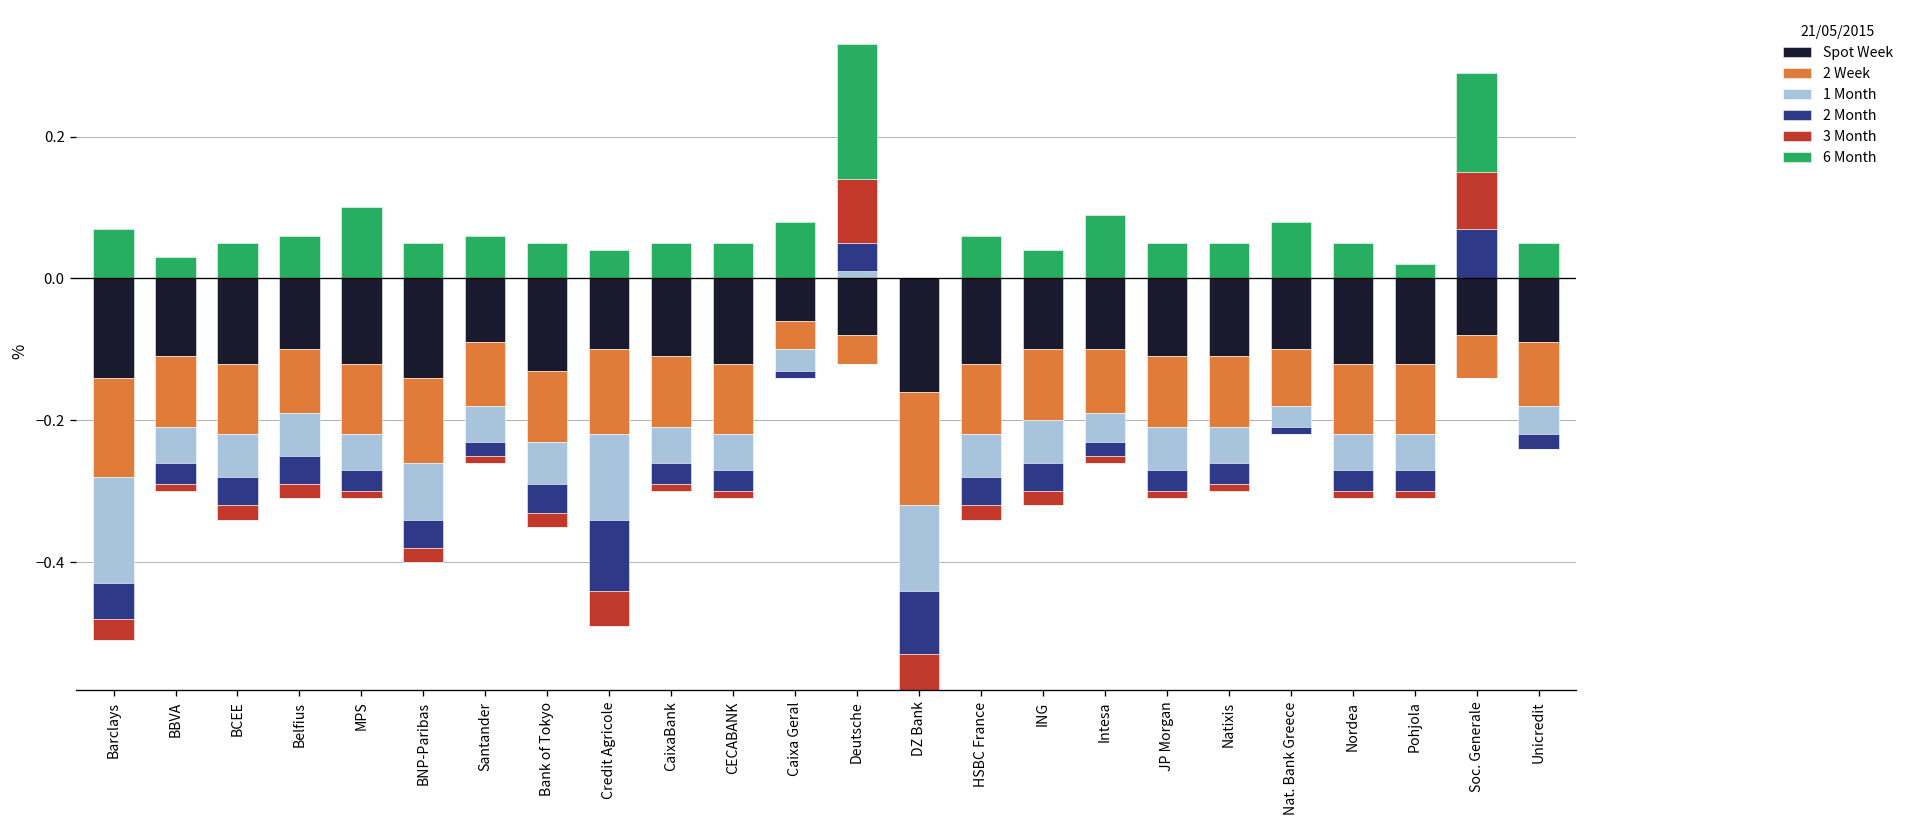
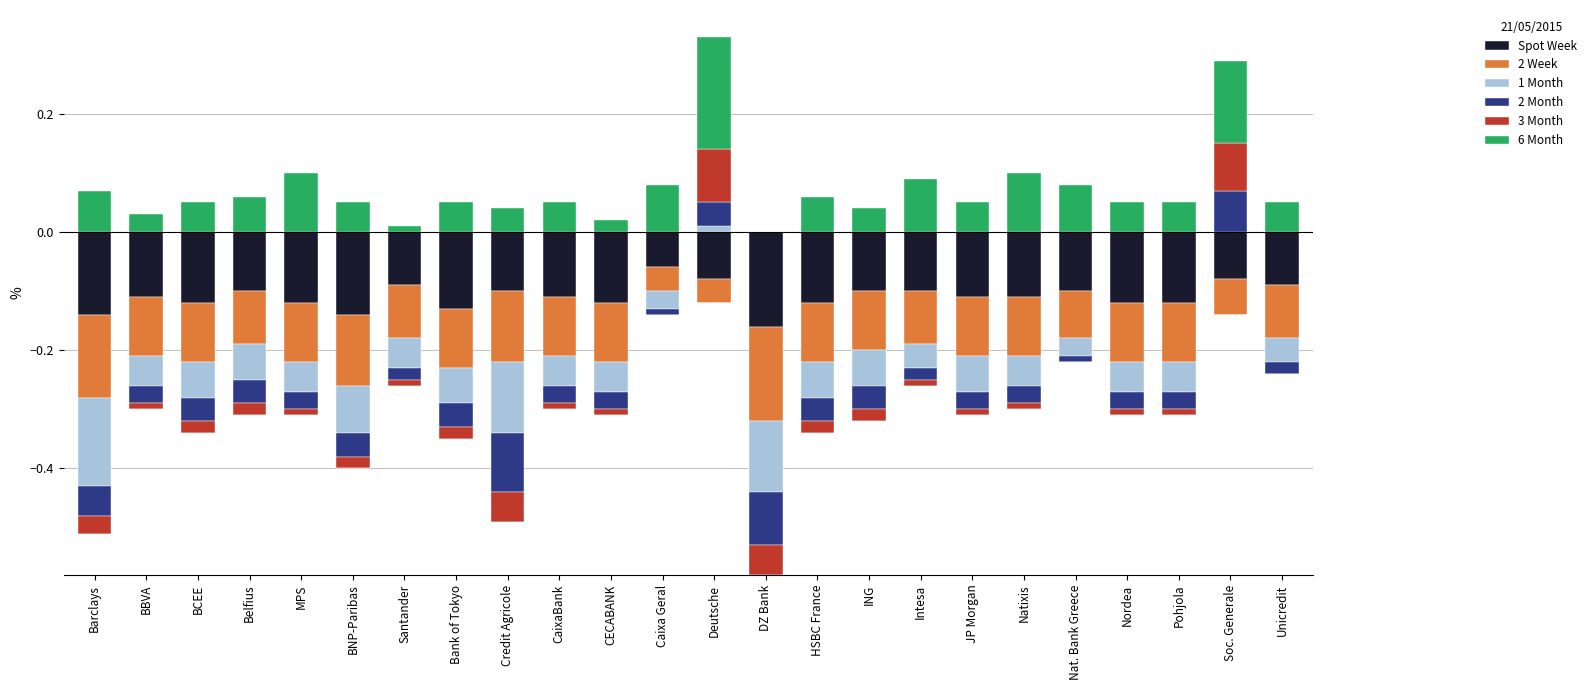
  {
    "6 Month": {
      "Barclays": 0.07,
      "BBVA": 0.03,
      "BCEE": 0.05,
      "Belfius": 0.06,
      "MPS": 0.10,
      "BNP-Paribas": 0.05,
-     "Santander": 0.06,
+     "Santander": 0.01,
      "Bank of Tokyo": 0.05,
      "Credit Agricole": 0.04,
      "CaixaBank": 0.05,
-     "CECABANK": 0.05,
+     "CECABANK": 0.02,
      "Caixa Geral": 0.08,
      "Deutsche": 0.19,
      "DZ Bank": 0.00,
      "HSBC France": 0.06,
      "ING": 0.04,
      "Intesa": 0.09,
      "JP Morgan": 0.05,
-     "Natixis": 0.05,
+     "Natixis": 0.10,
      "Nat. Bank Greece": 0.08,
      "Nordea": 0.05,
-     "Pohjola": 0.02,
+     "Pohjola": 0.05,
      "Soc. Generale": 0.14,
      "Unicredit": 0.05
    }
  }
